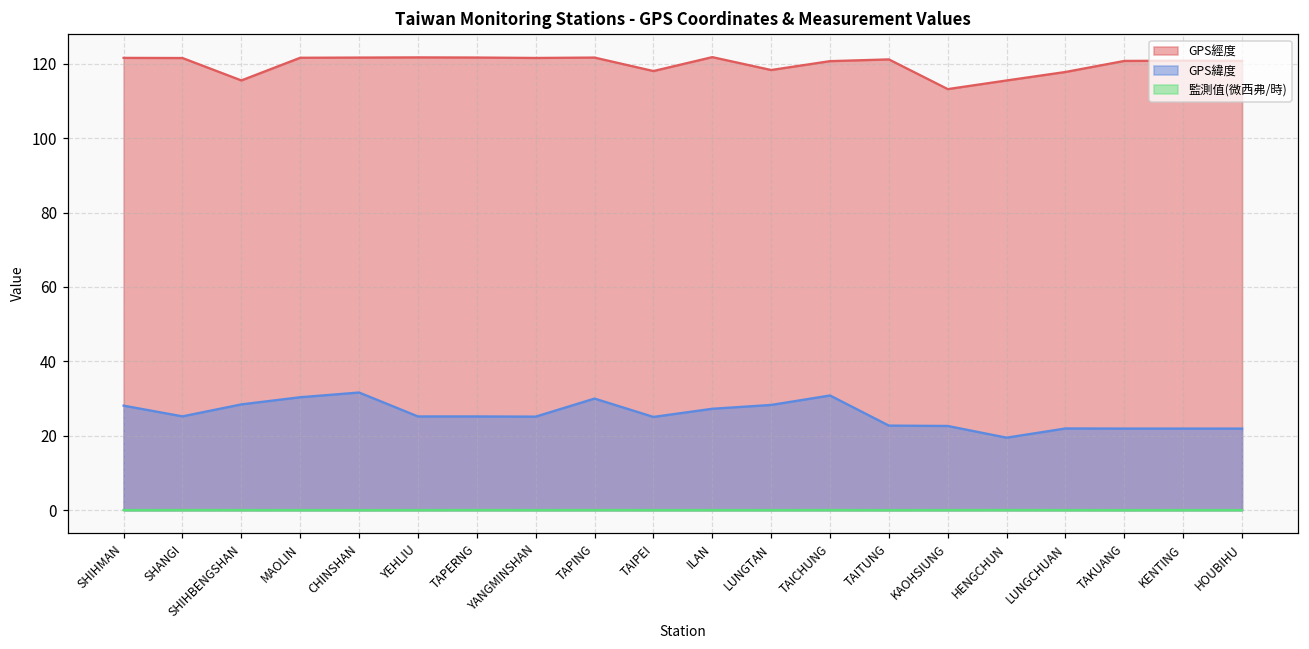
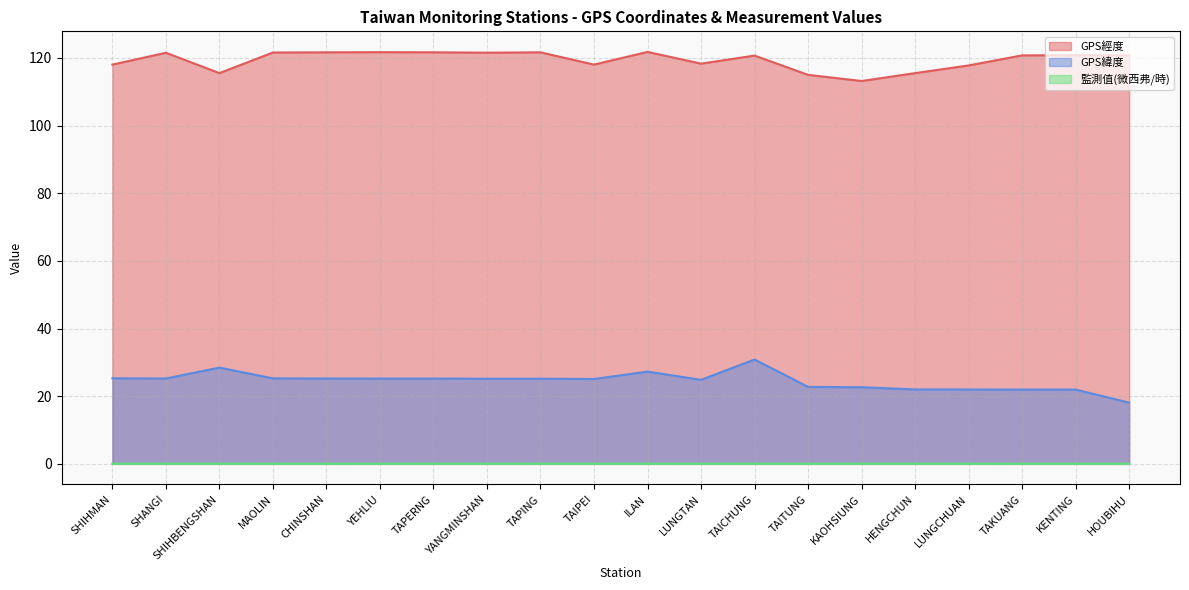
  {
    "GPS經度": {
-     "SHIHMAN": 122,
+     "SHIHMAN": 118,
      "SHANGI": 122,
      "SHIHBENGSHAN": 116,
      "MAOLIN": 122,
      "CHINSHAN": 122,
      "YEHLIU": 122,
      "TAPERNG": 122,
      "YANGMINSHAN": 122,
      "TAPING": 122,
      "TAIPEI": 118,
      "ILAN": 122,
      "LUNGTAN": 118,
      "TAICHUNG": 121,
-     "TAITUNG": 121,
+     "TAITUNG": 115,
      "KAOHSIUNG": 113,
      "HENGCHUN": 115,
      "LUNGCHUAN": 118,
      "TAKUANG": 121
    },
    "GPS緯度": {
-     "SHIHMAN": 28,
+     "SHIHMAN": 25,
      "SHANGI": 25,
      "SHIHBENGSHAN": 28,
-     "MAOLIN": 30,
-     "CHINSHAN": 32,
+     "MAOLIN": 25,
+     "CHINSHAN": 25,
      "YEHLIU": 25,
      "TAPERNG": 25,
      "YANGMINSHAN": 25,
-     "TAPING": 30,
+     "TAPING": 25,
      "TAIPEI": 25,
      "ILAN": 27,
-     "LUNGTAN": 28,
+     "LUNGTAN": 25,
      "TAICHUNG": 31,
      "TAITUNG": 23,
      "KAOHSIUNG": 23,
-     "HENGCHUN": 20,
+     "HENGCHUN": 22,
      "LUNGCHUAN": 22,
      "TAKUANG": 22,
      "KENTING": 22,
-     "HOUBIHU": 22
+     "HOUBIHU": 18
    },
    "監測值(微西弗/時)": {
      "SHIHMAN": 0,
      "SHANGI": 0,
      "SHIHBENGSHAN": 0,
      "MAOLIN": 0,
      "CHINSHAN": 0,
      "YEHLIU": 0,
      "TAPERNG": 0,
      "YANGMINSHAN": 0,
      "TAPING": 0,
      "TAIPEI": 0,
      "ILAN": 0,
      "LUNGTAN": 0,
      "TAICHUNG": 0,
      "TAITUNG": 0,
      "KAOHSIUNG": 0,
      "HENGCHUN": 0,
      "LUNGCHUAN": 0,
      "TAKUANG": 0,
      "KENTING": 0,
      "HOUBIHU": 0
    }
  }
